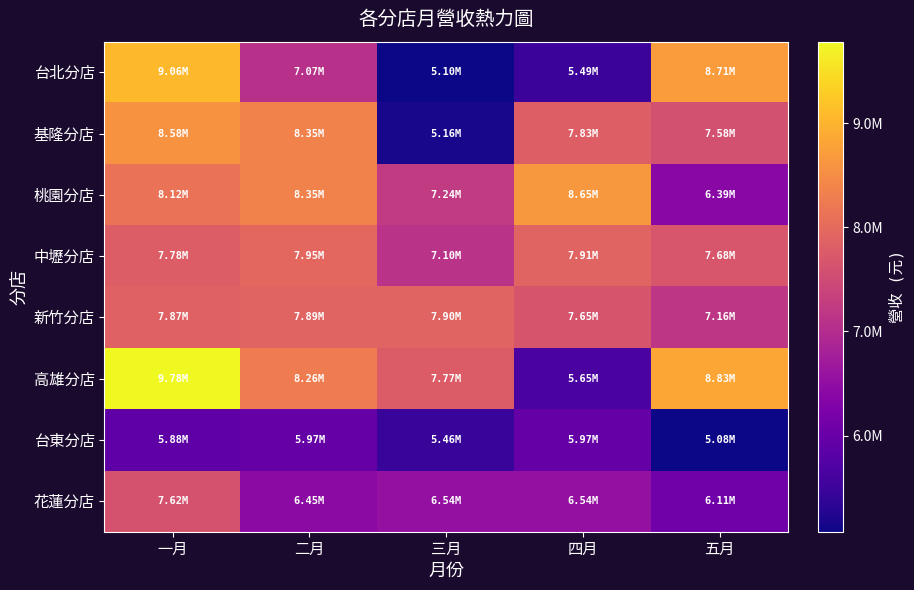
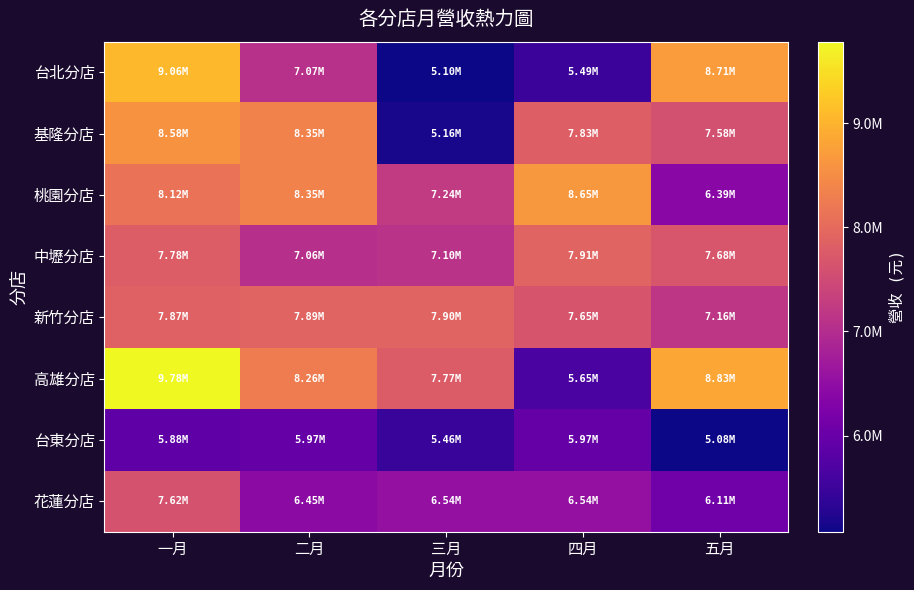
  {
    "台北分店": {
      "一月": "9.06M",
      "二月": "7.07M",
      "三月": "5.10M",
      "四月": "5.49M",
      "五月": "8.71M"
    },
    "基隆分店": {
      "一月": "8.58M",
      "二月": "8.35M",
      "三月": "5.16M",
      "四月": "7.83M",
      "五月": "7.58M"
    },
    "桃園分店": {
      "一月": "8.12M",
      "二月": "8.35M",
      "三月": "7.24M",
      "四月": "8.65M",
      "五月": "6.39M"
    },
    "中壢分店": {
      "一月": "7.78M",
-     "二月": "7.95M",
+     "二月": "7.06M",
      "三月": "7.10M",
      "四月": "7.91M",
      "五月": "7.68M"
    },
    "新竹分店": {
      "一月": "7.87M",
      "二月": "7.89M",
      "三月": "7.90M",
      "四月": "7.65M",
      "五月": "7.16M"
    },
    "高雄分店": {
      "一月": "9.78M",
      "二月": "8.26M",
      "三月": "7.77M",
      "四月": "5.65M",
      "五月": "8.83M"
    },
    "台東分店": {
      "一月": "5.88M",
      "二月": "5.97M",
      "三月": "5.46M",
      "四月": "5.97M",
      "五月": "5.08M"
    },
    "花蓮分店": {
      "一月": "7.62M",
      "二月": "6.45M",
      "三月": "6.54M",
      "四月": "6.54M",
      "五月": "6.11M"
    }
  }
